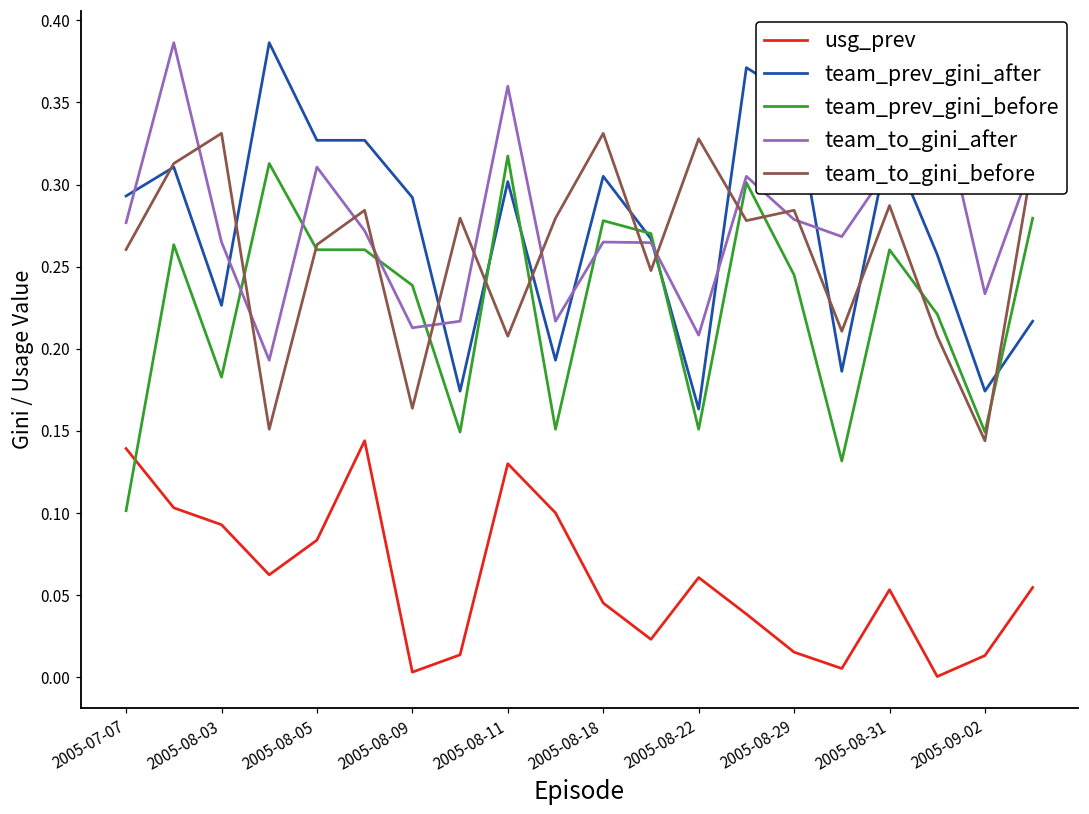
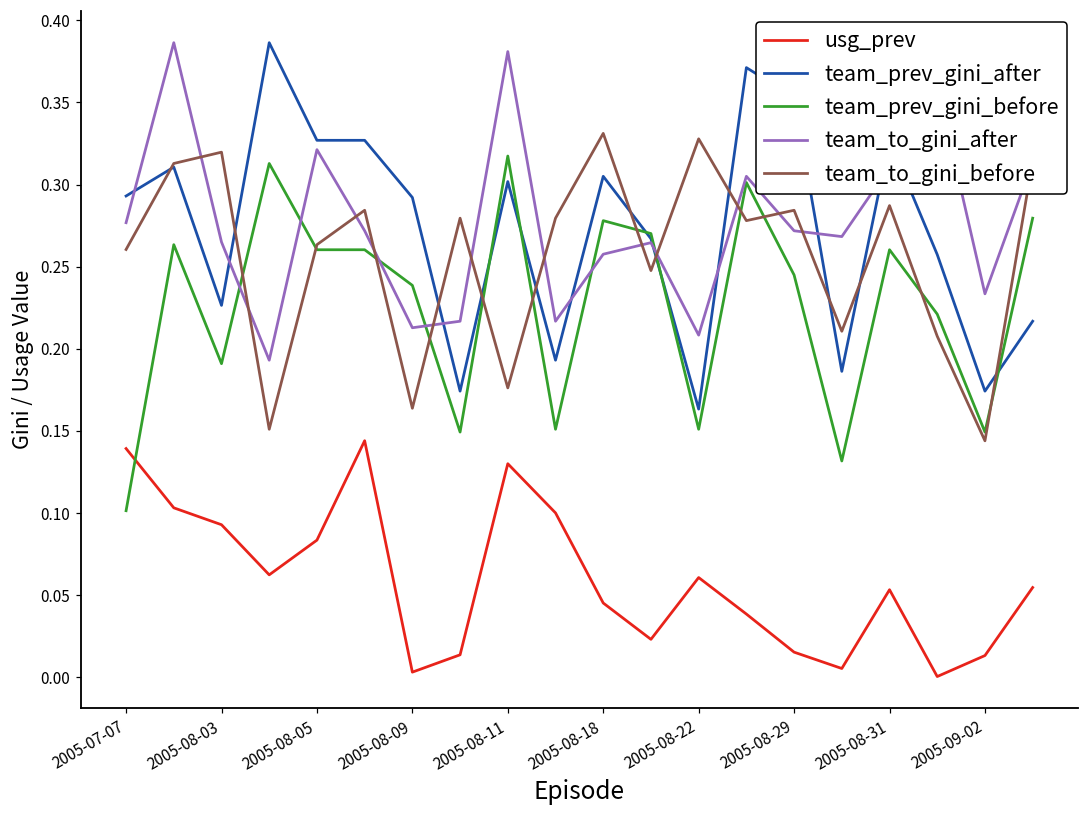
  {
    "usg_prev": {
      "2005-07-07": 0.139,
      "2005-08-03": 0.093,
      "2005-08-05": 0.083,
      "2005-08-09": 0.003,
      "2005-08-11": 0.130,
      "2005-08-18": 0.045,
      "2005-08-22": 0.061,
      "2005-08-29": 0.015,
      "2005-08-31": 0.053,
      "2005-09-02": 0.013
    },
    "team_prev_gini_after": {
      "2005-07-07": 0.293,
      "2005-08-03": 0.226,
      "2005-08-05": 0.327,
      "2005-08-09": 0.292,
      "2005-08-11": 0.302,
      "2005-08-18": 0.305,
      "2005-08-22": 0.163,
      "2005-09-02": 0.174
    },
    "team_prev_gini_before": {
      "2005-07-07": 0.101,
-     "2005-08-03": 0.183,
+     "2005-08-03": 0.191,
      "2005-08-05": 0.260,
      "2005-08-09": 0.239,
      "2005-08-11": 0.317,
      "2005-08-18": 0.278,
      "2005-08-22": 0.151,
      "2005-08-29": 0.245,
      "2005-08-31": 0.260,
      "2005-09-02": 0.149
    },
    "team_to_gini_after": {
      "2005-07-07": 0.277,
      "2005-08-03": 0.265,
-     "2005-08-05": 0.311,
+     "2005-08-05": 0.321,
      "2005-08-09": 0.213,
-     "2005-08-11": 0.360,
-     "2005-08-18": 0.265,
+     "2005-08-11": 0.381,
+     "2005-08-18": 0.258,
      "2005-08-22": 0.208,
-     "2005-08-29": 0.279,
+     "2005-08-29": 0.272,
      "2005-09-02": 0.233
    },
    "team_to_gini_before": {
      "2005-07-07": 0.260,
-     "2005-08-03": 0.331,
+     "2005-08-03": 0.320,
      "2005-08-05": 0.263,
      "2005-08-09": 0.164,
-     "2005-08-11": 0.208,
+     "2005-08-11": 0.176,
      "2005-08-18": 0.331,
      "2005-08-22": 0.328,
      "2005-08-29": 0.284,
      "2005-08-31": 0.287,
      "2005-09-02": 0.144
    }
  }
